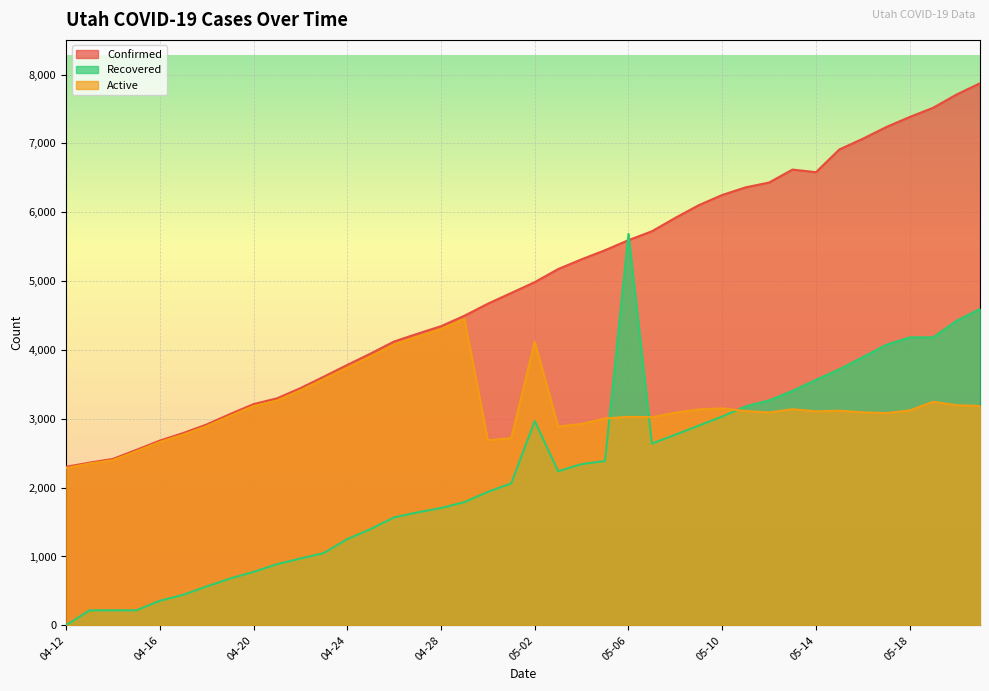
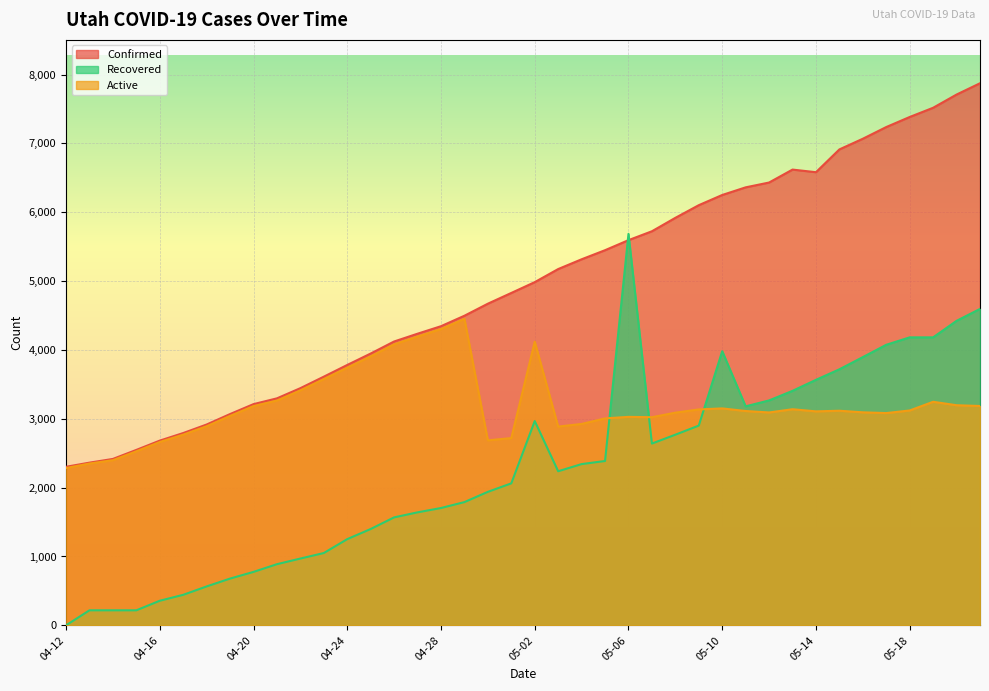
  {
    "Confirmed": {
      "04-24": "3,800",
      "04-28": "4,300",
      "05-02": "5,000",
      "05-06": "5,600",
      "05-10": "6,300",
      "05-14": "6,600",
      "05-18": "7,400"
    },
    "Recovered": {
      "04-12": "0",
      "04-16": "400",
      "04-20": "800",
      "04-24": "1,300",
      "04-28": "1,700",
      "05-02": "3,000",
      "05-06": "5,700",
-     "05-10": "3,000",
+     "05-10": "4,000",
      "05-14": "3,600",
      "05-18": "4,200"
    },
    "Active": {
      "04-24": "3,700",
      "04-28": "4,300",
      "05-02": "4,100",
      "05-06": "3,000",
      "05-10": "3,200",
      "05-14": "3,100",
      "05-18": "3,100"
    }
  }
